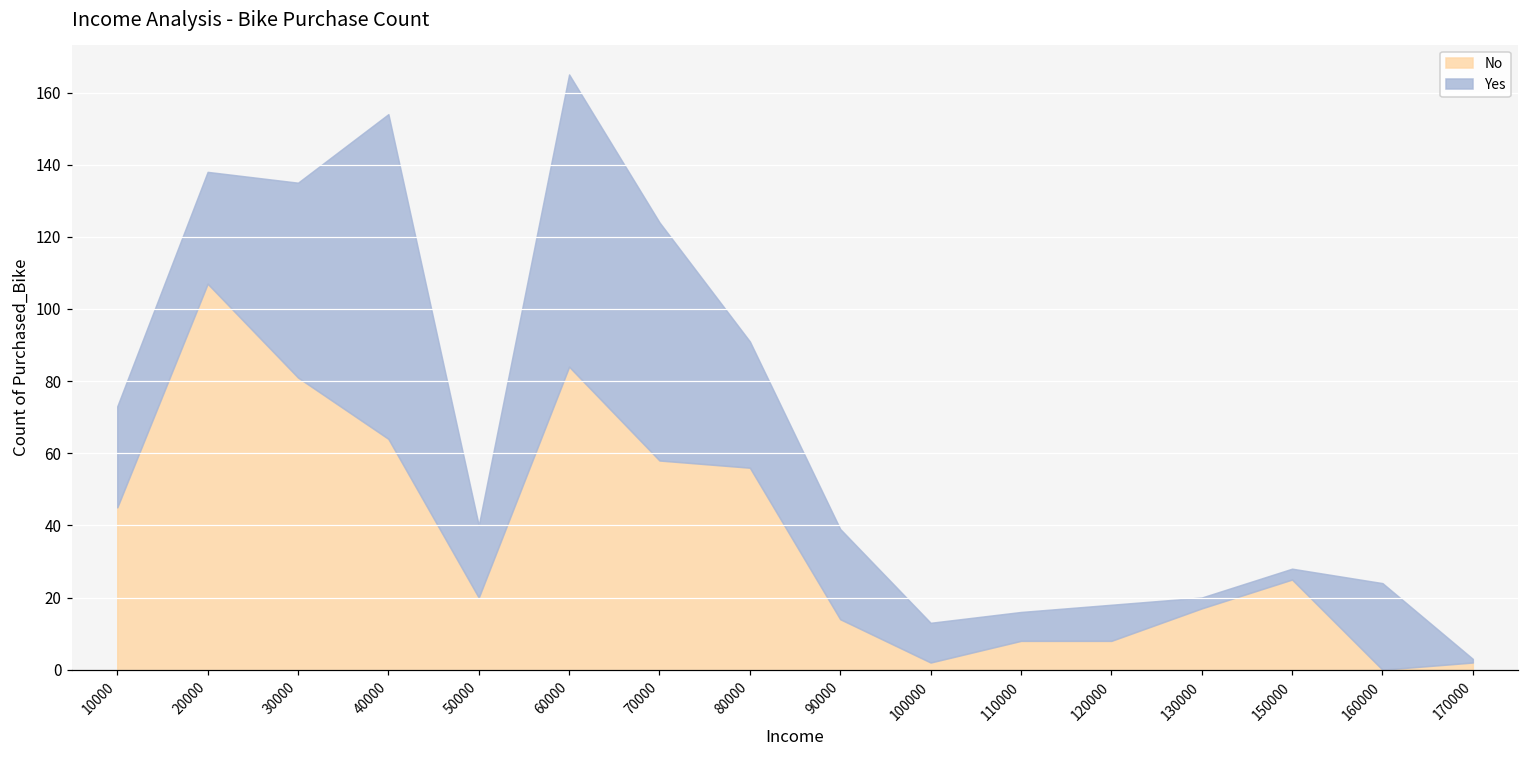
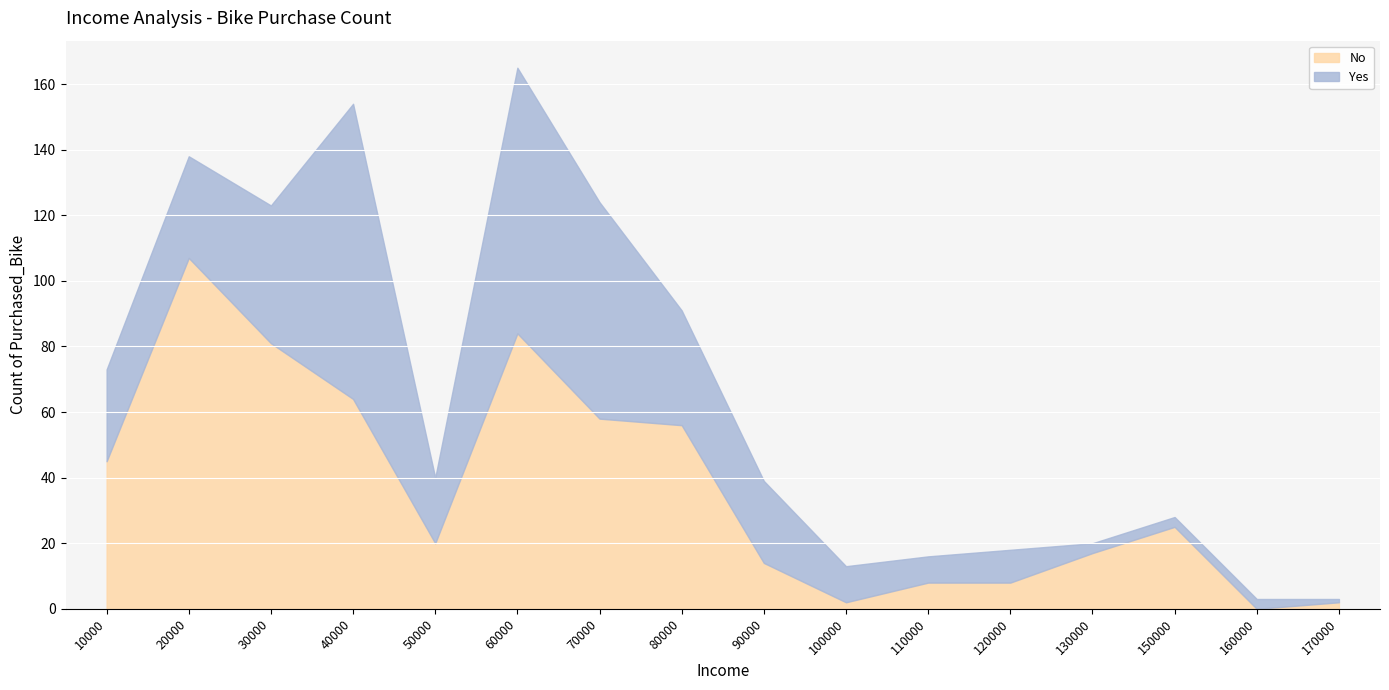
  {
    "No": {
      "10000": 45,
      "20000": 107,
      "30000": 81,
      "40000": 64,
      "50000": 20,
      "60000": 84,
      "70000": 58,
      "80000": 56,
      "90000": 14,
      "100000": 2,
      "110000": 8,
      "120000": 8,
      "130000": 17,
      "150000": 25,
      "160000": 0,
      "170000": 2
    },
    "Yes": {
      "10000": 28,
      "20000": 31,
-     "30000": 54,
+     "30000": 42,
      "40000": 90,
      "50000": 20,
      "60000": 81,
      "70000": 66,
      "80000": 35,
      "90000": 25,
      "100000": 11,
      "110000": 8,
      "120000": 10,
      "130000": 3,
      "150000": 3,
-     "160000": 24,
+     "160000": 3,
      "170000": 1
    }
  }
